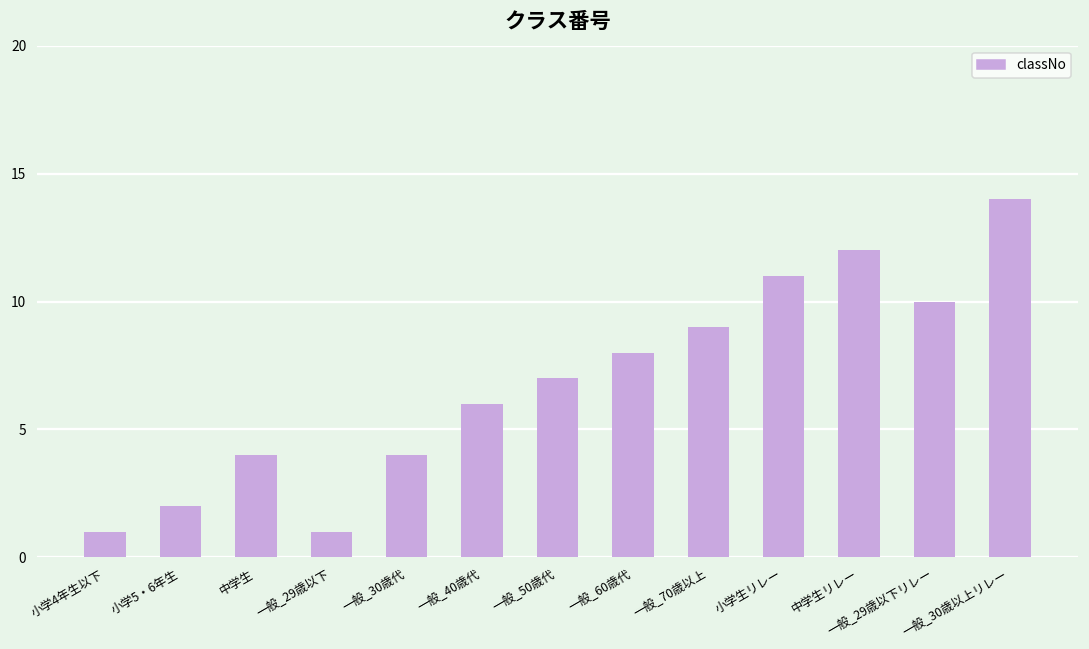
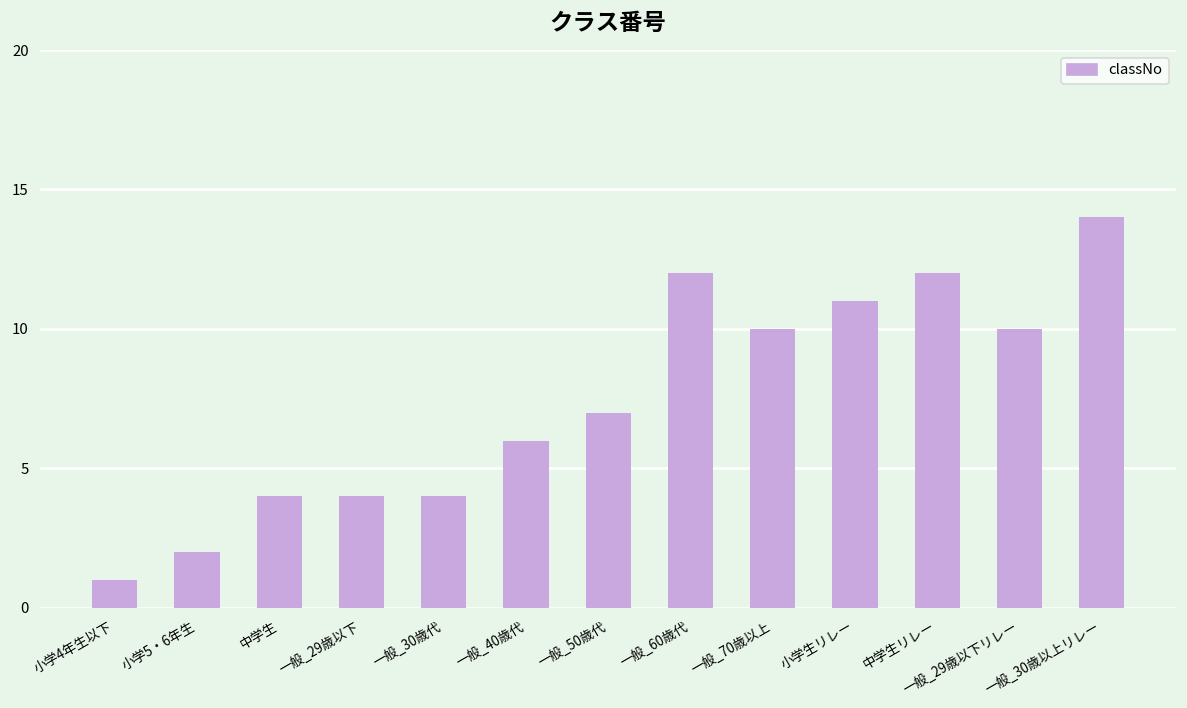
  {
    "小学4年生以下": 1,
    "小学5・6年生": 2,
    "中学生": 4,
-   "一般_29歳以下": 1,
+   "一般_29歳以下": 4,
    "一般_30歳代": 4,
    "一般_40歳代": 6,
    "一般_50歳代": 7,
-   "一般_60歳代": 8,
-   "一般_70歳以上": 9,
+   "一般_60歳代": 12,
+   "一般_70歳以上": 10,
    "小学生リレー": 11,
    "中学生リレー": 12,
    "一般_29歳以下リレー": 10,
    "一般_30歳以上リレー": 14
  }
